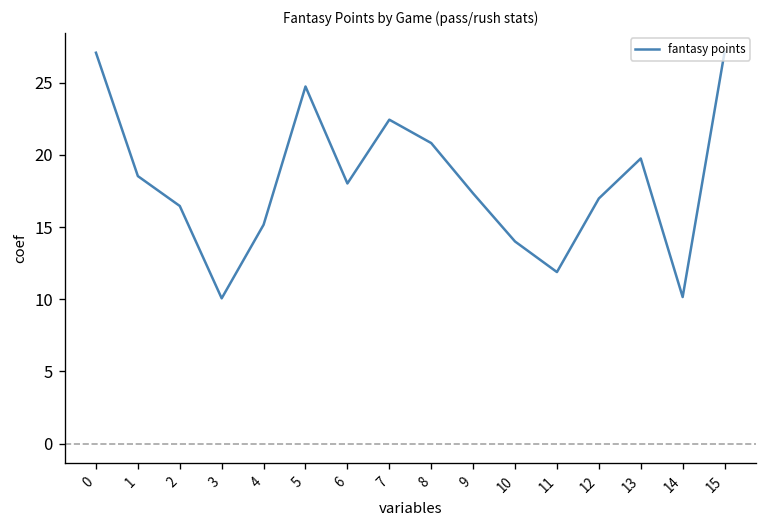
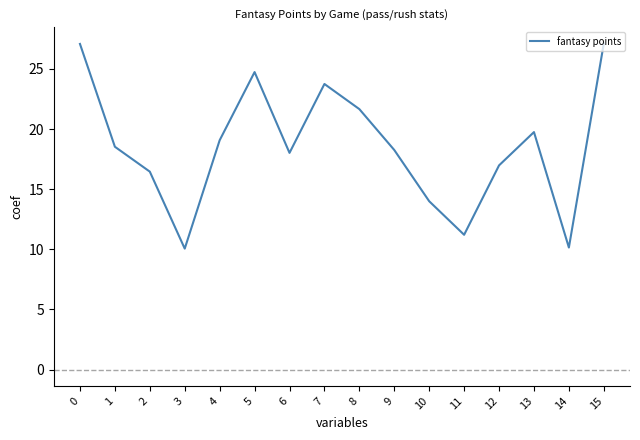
  {
    "0": 27.1,
    "1": 18.5,
    "2": 16.5,
    "3": 10.1,
-   "4": 15.2,
+   "4": 19.1,
    "5": 24.7,
    "6": 18.0,
-   "7": 22.4,
-   "8": 20.8,
-   "9": 17.3,
+   "7": 23.8,
+   "8": 21.7,
+   "9": 18.3,
    "10": 14.0,
-   "11": 11.9,
+   "11": 11.2,
    "12": 17.0,
    "13": 19.8,
    "14": 10.2
  }
